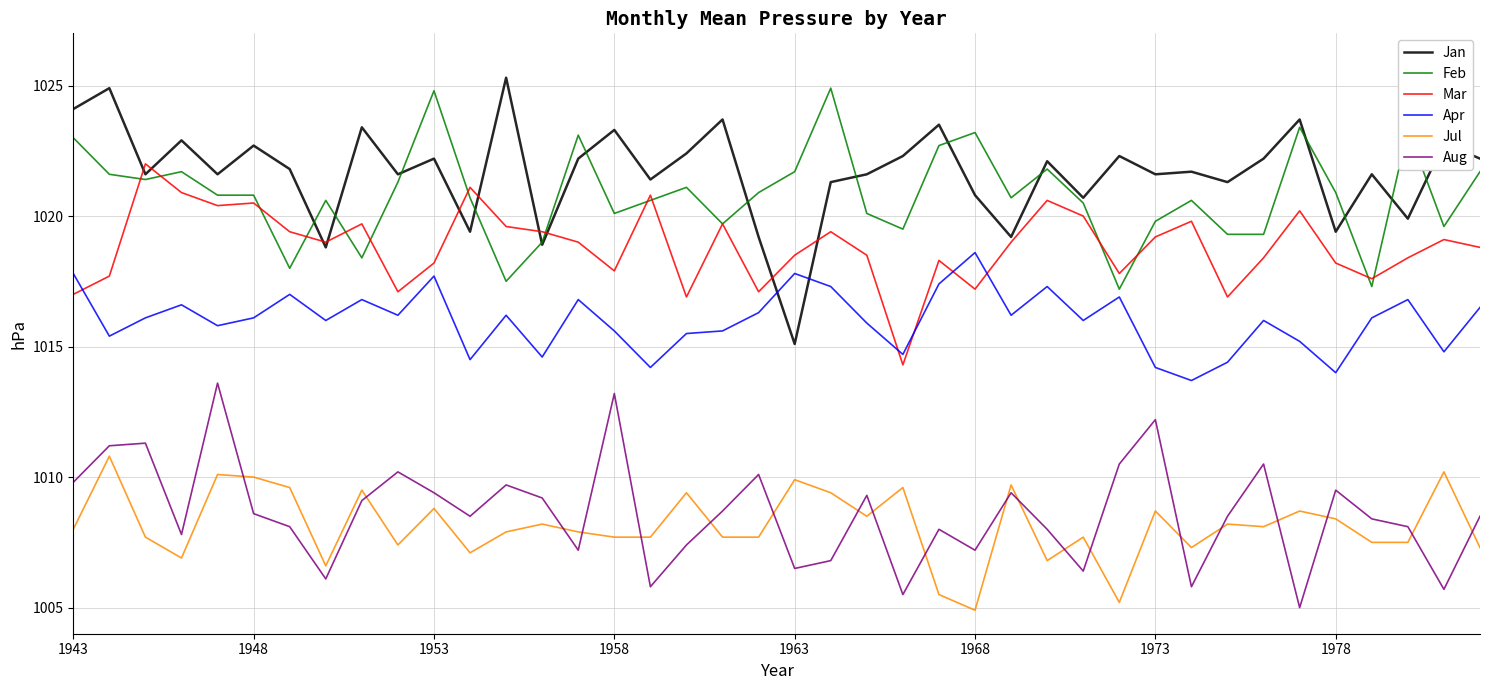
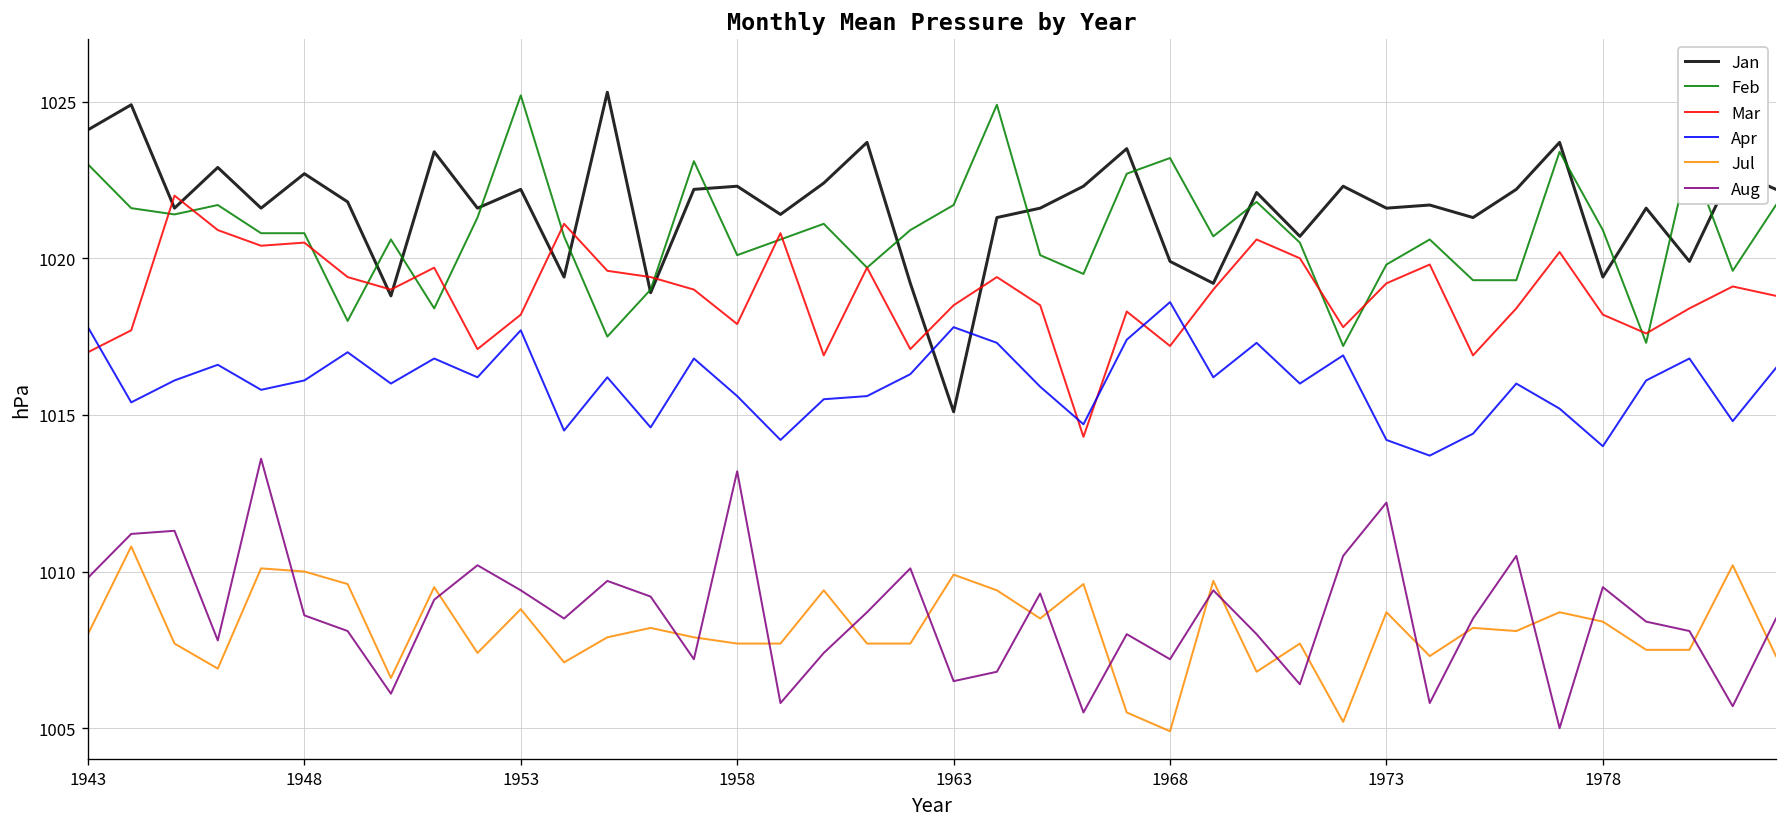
  {
    "Jan": {
      "1943": 1024.1,
      "1948": 1022.7,
      "1953": 1022.2,
-     "1958": 1023.3,
+     "1958": 1022.3,
      "1963": 1015.1,
-     "1968": 1020.8,
+     "1968": 1019.9,
      "1973": 1021.6,
      "1978": 1019.4
    },
    "Feb": {
      "1943": 1023.0,
      "1948": 1020.8,
-     "1953": 1024.8,
+     "1953": 1025.2,
      "1958": 1020.1,
      "1963": 1021.7,
      "1968": 1023.2,
      "1973": 1019.8,
      "1978": 1020.9
    },
    "Mar": {
      "1943": 1017.0,
      "1948": 1020.5,
      "1953": 1018.2,
      "1958": 1017.9,
      "1963": 1018.5,
      "1968": 1017.2,
      "1973": 1019.2,
      "1978": 1018.2
    },
    "Apr": {
      "1943": 1017.8,
      "1948": 1016.1,
      "1953": 1017.7,
      "1958": 1015.6,
      "1963": 1017.8,
      "1968": 1018.6,
      "1973": 1014.2,
      "1978": 1014.0
    },
    "Jul": {
      "1943": 1008.0,
      "1948": 1010.0,
      "1953": 1008.8,
      "1958": 1007.7,
      "1963": 1009.9,
      "1968": 1004.9,
      "1973": 1008.7,
      "1978": 1008.4
    },
    "Aug": {
      "1943": 1009.8,
      "1948": 1008.6,
      "1953": 1009.4,
      "1958": 1013.2,
      "1963": 1006.5,
      "1968": 1007.2,
      "1973": 1012.2,
      "1978": 1009.5
    }
  }
